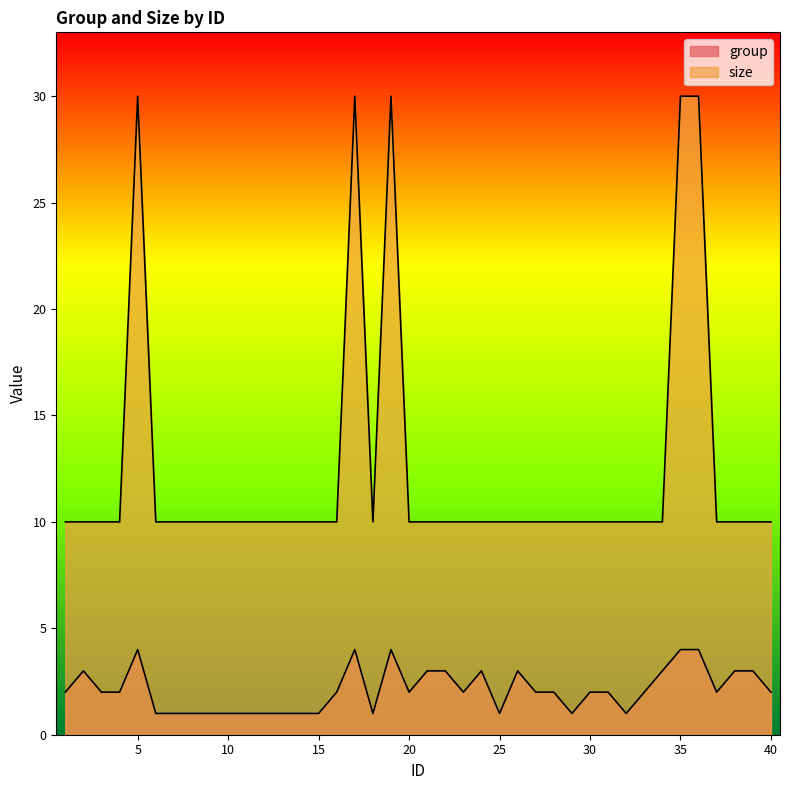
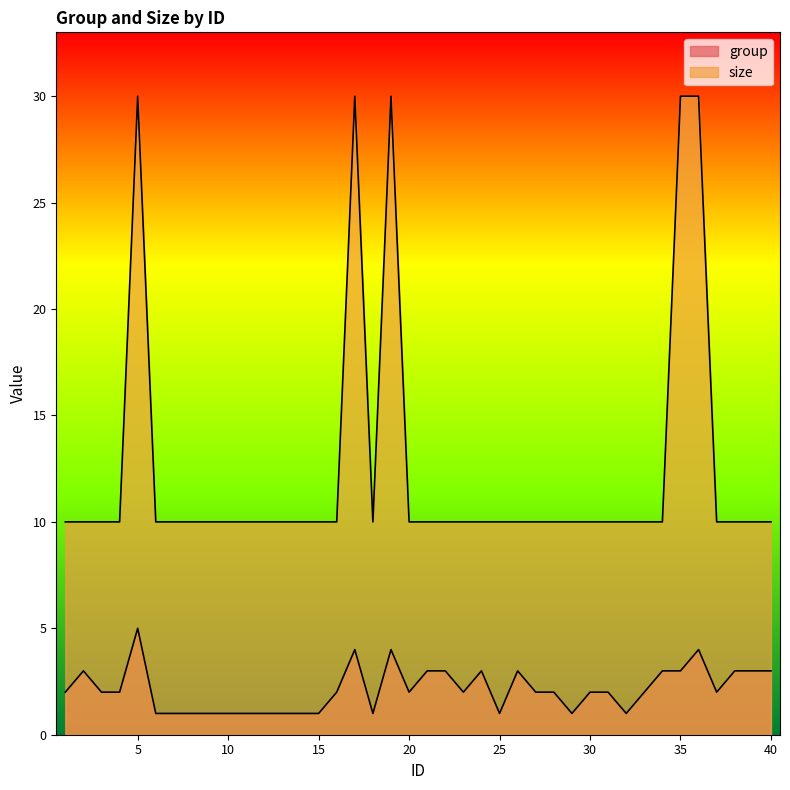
  {
    "group": {
-     "5": 4,
+     "5": 5,
      "10": 1,
      "15": 1,
      "20": 2,
      "25": 1,
      "30": 2,
-     "35": 4,
-     "40": 2
+     "35": 3,
+     "40": 3
    },
    "size": {
      "5": 30,
      "10": 10,
      "15": 10,
      "20": 10,
      "25": 10,
      "30": 10,
      "35": 30,
      "40": 10
    }
  }
